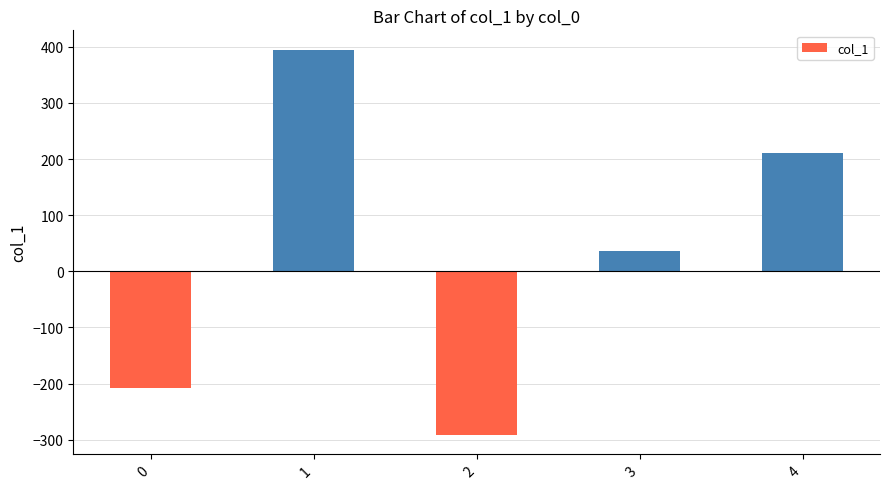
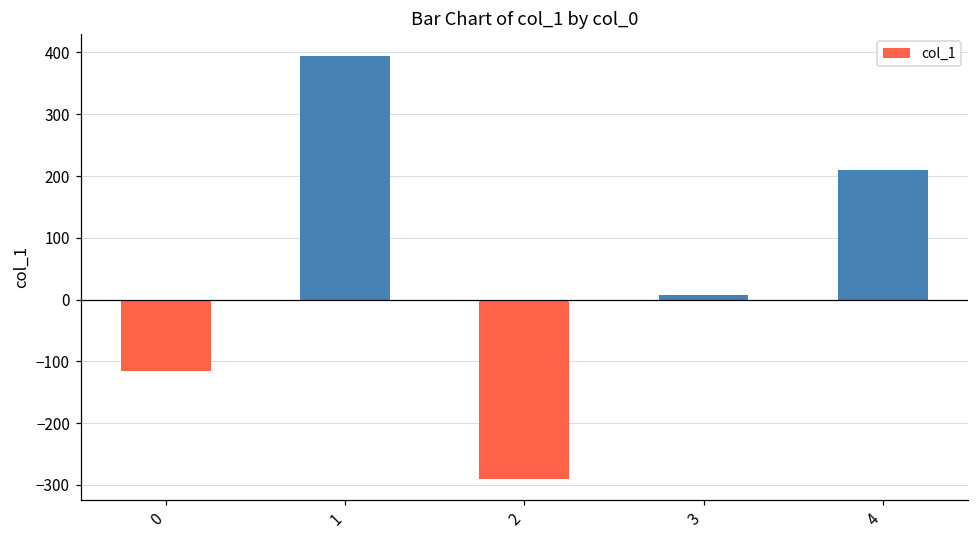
  {
-   "0": -210,
+   "0": -120,
    "1": 390,
    "2": -290,
-   "3": 40,
+   "3": 10,
    "4": 210
  }
